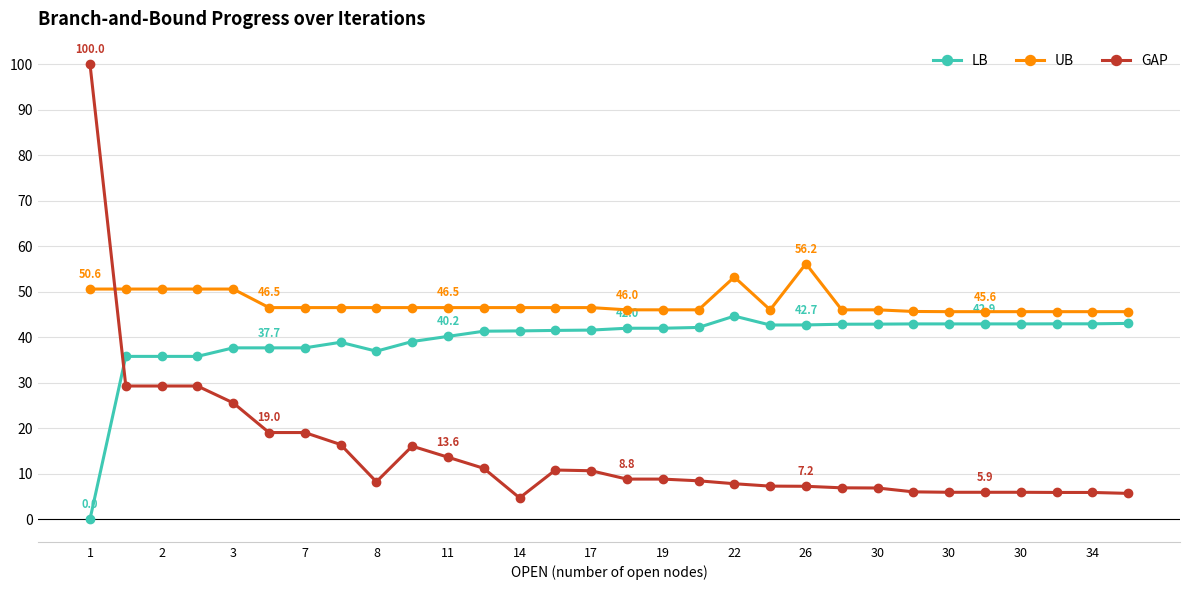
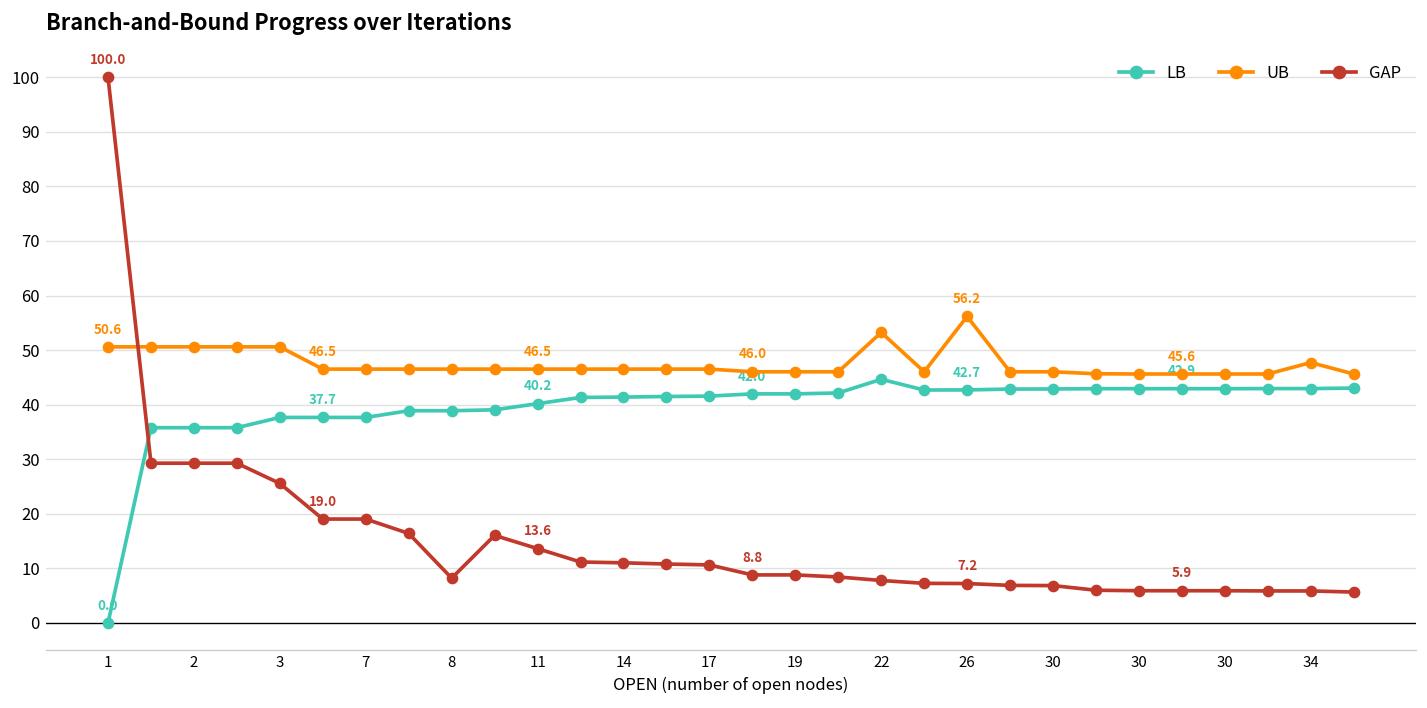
  {
    "LB": {
      "2": 36,
-     "8": 37,
+     "8": 39,
      "14": 41,
      "22": 45,
      "34": 43
    },
    "UB": {
      "2": 51,
      "8": 47,
      "14": 47,
      "22": 53,
-     "34": 46
+     "34": 48
    },
    "GAP": {
      "2": 29,
      "8": 8,
-     "14": 5,
+     "14": 11,
      "22": 8,
      "34": 6
    }
  }
